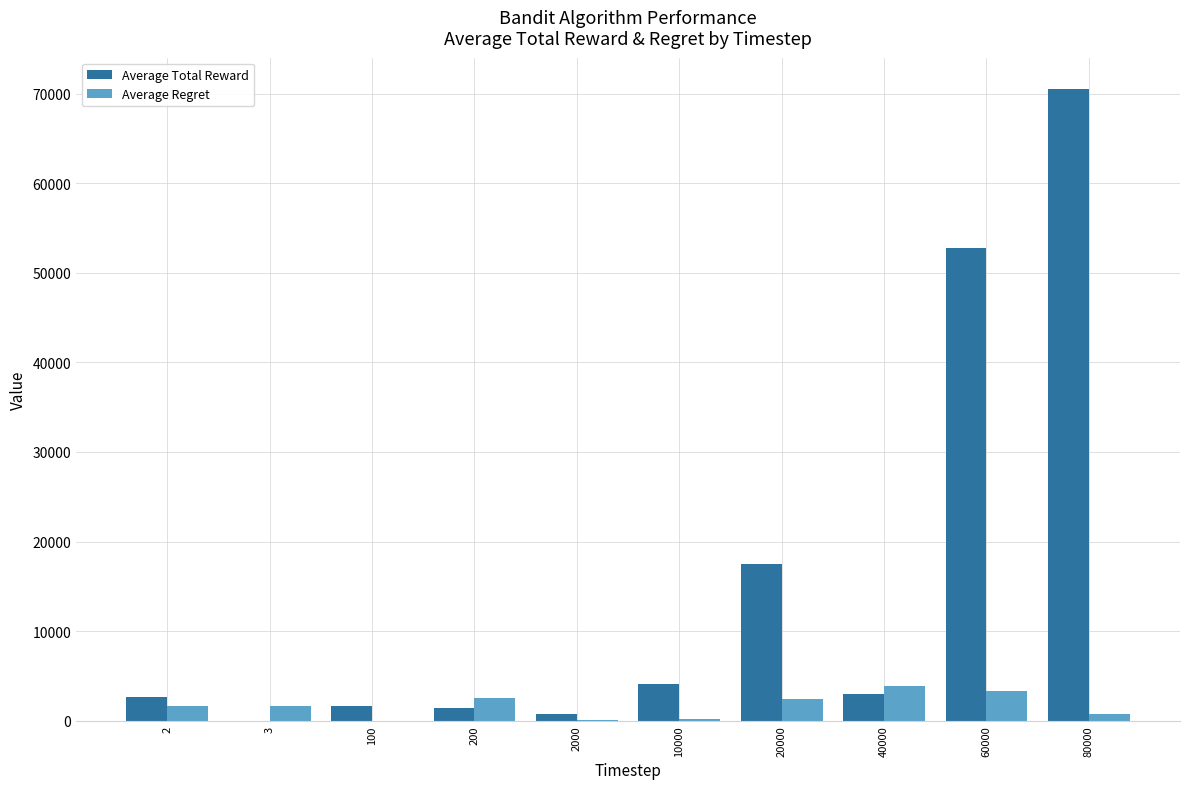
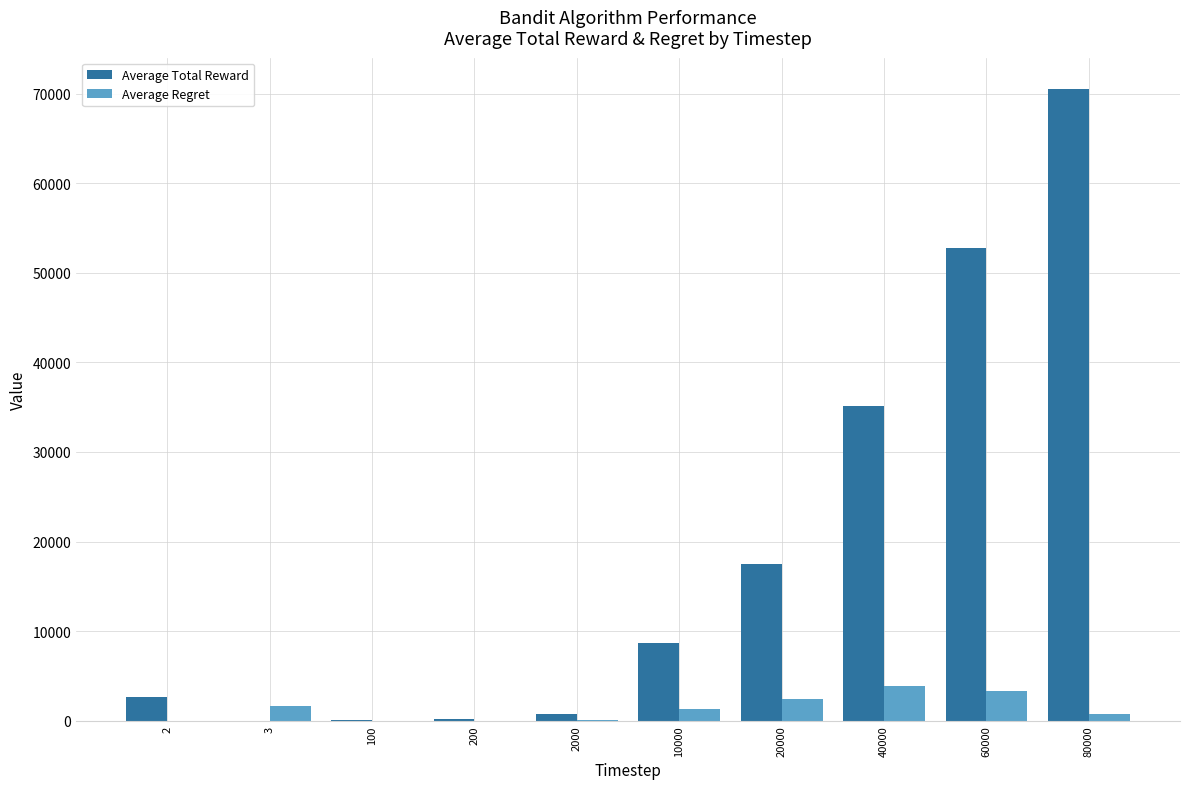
  {
    "Average Total Reward": {
      "2": 3000,
-     "100": 2000,
-     "200": 1000,
+     "100": 0,
+     "200": 0,
      "2000": 1000,
-     "10000": 4000,
+     "10000": 9000,
      "20000": 17000,
-     "40000": 3000,
+     "40000": 35000,
      "60000": 53000,
      "80000": 70000
    },
    "Average Regret": {
-     "2": 2000,
+     "2": 0,
      "3": 2000,
-     "200": 3000,
-     "10000": 0,
+     "200": 0,
+     "10000": 1000,
      "20000": 2000,
      "40000": 4000,
      "60000": 3000,
      "80000": 1000
    }
  }
